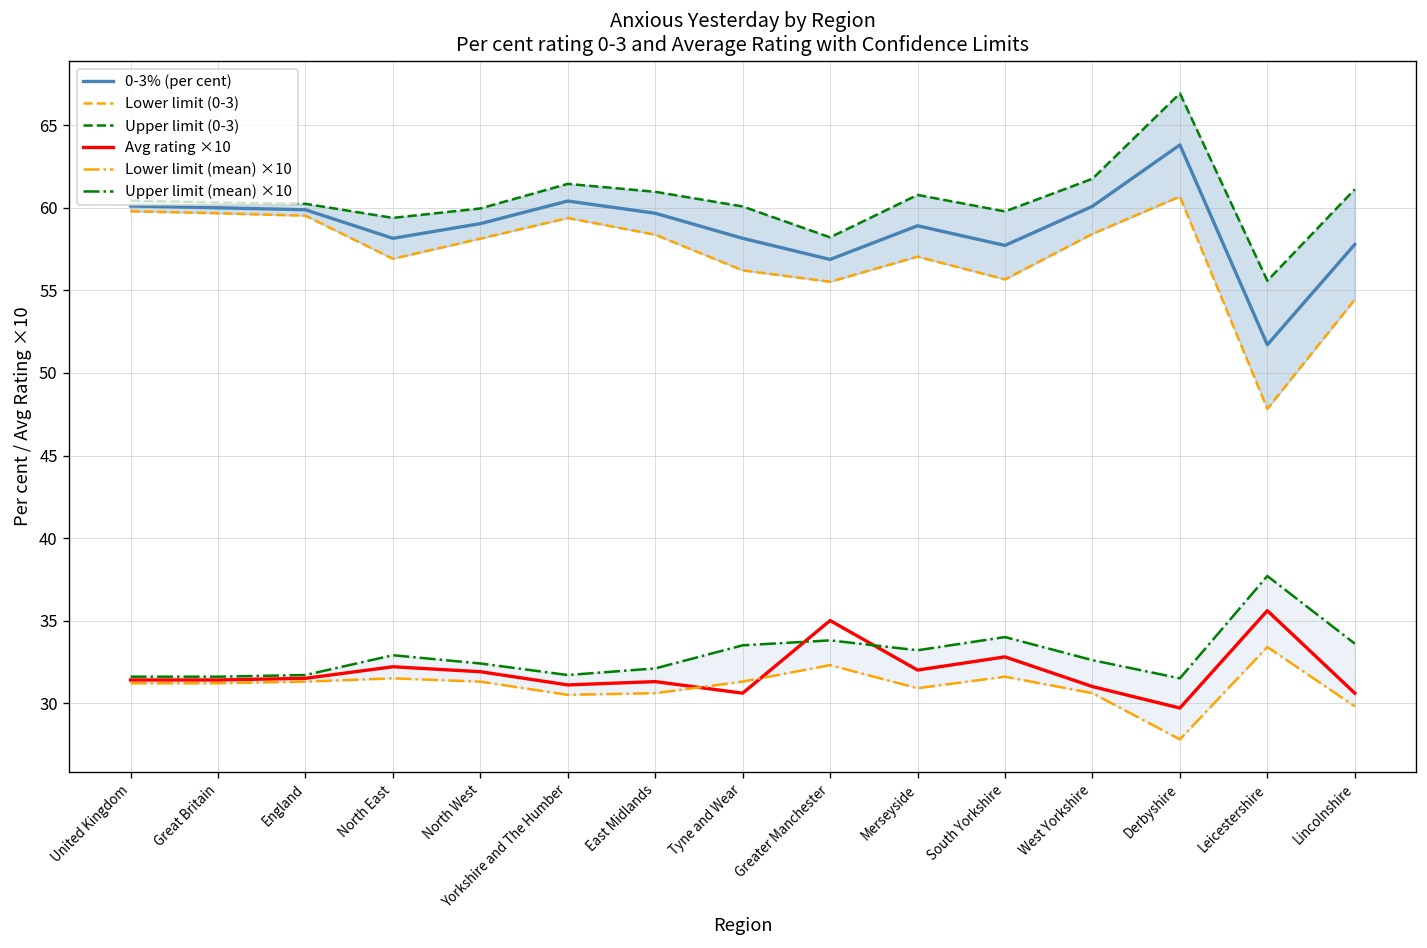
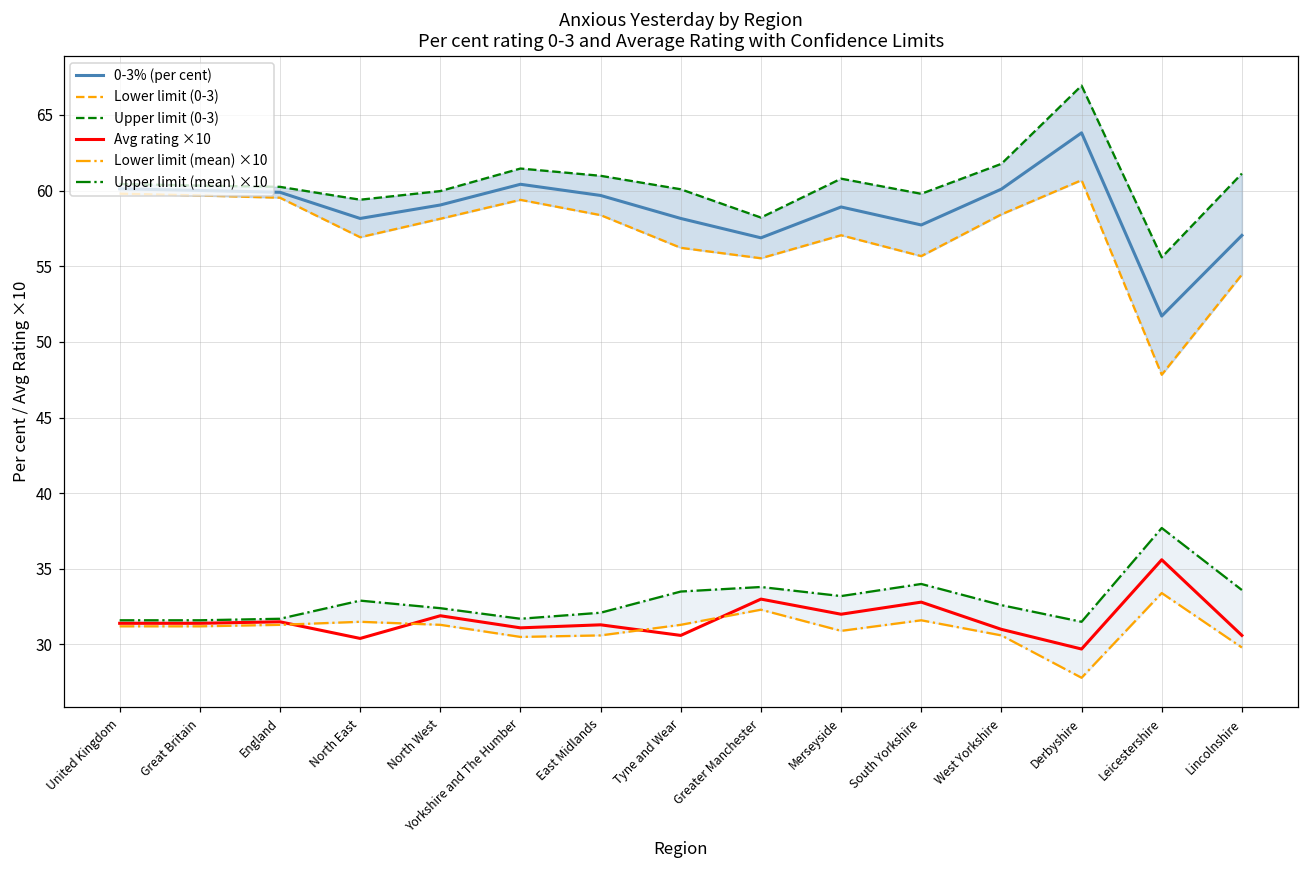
  {
    "0-3% (per cent)": {
      "England": 59.9,
      "North East": 58.2,
      "North West": 59.1,
      "Yorkshire and The Humber": 60.4,
      "East Midlands": 59.7,
      "Tyne and Wear": 58.2,
      "Greater Manchester": 56.9,
      "Merseyside": 58.9,
      "South Yorkshire": 57.7,
      "West Yorkshire": 60.1,
      "Derbyshire": 63.8,
      "Leicestershire": 51.7,
-     "Lincolnshire": 57.8
+     "Lincolnshire": 57.0
    },
    "Avg rating ×10": {
      "United Kingdom": 31.4,
      "Great Britain": 31.4,
      "England": 31.5,
-     "North East": 32.2,
+     "North East": 30.4,
      "North West": 31.9,
      "Yorkshire and The Humber": 31.1,
      "East Midlands": 31.3,
      "Tyne and Wear": 30.6,
-     "Greater Manchester": 35.0,
+     "Greater Manchester": 33.0,
      "Merseyside": 32.0,
      "South Yorkshire": 32.8,
      "West Yorkshire": 31.0,
      "Derbyshire": 29.7,
      "Leicestershire": 35.6,
      "Lincolnshire": 30.6
    }
  }
